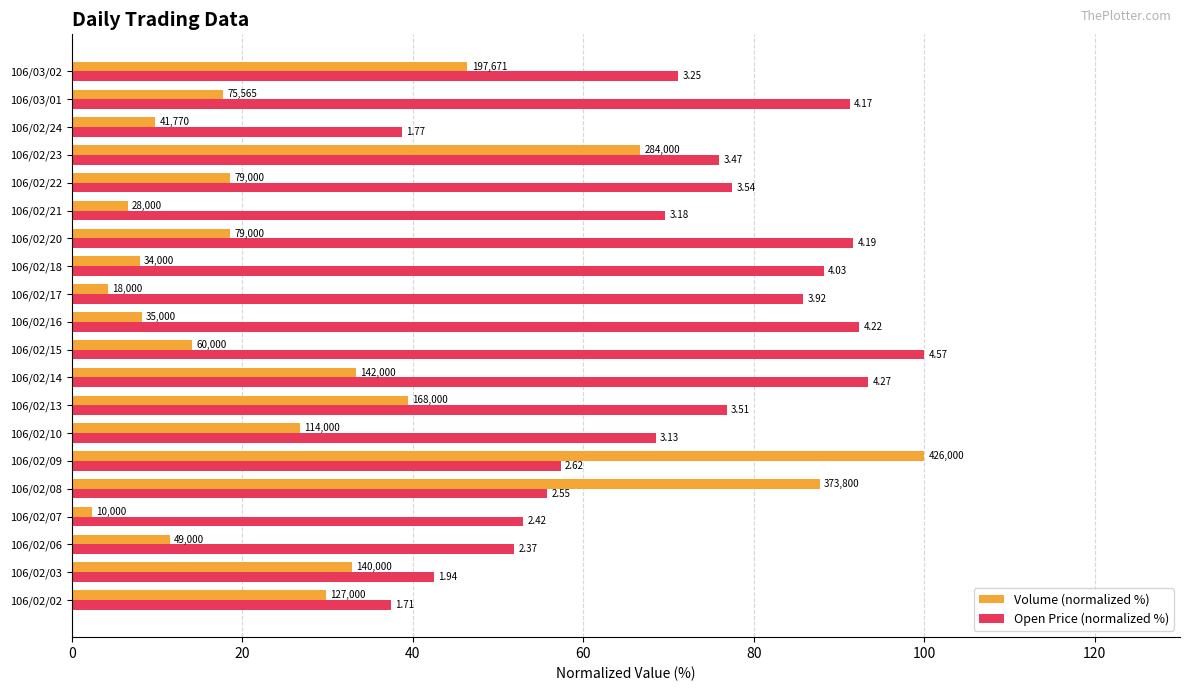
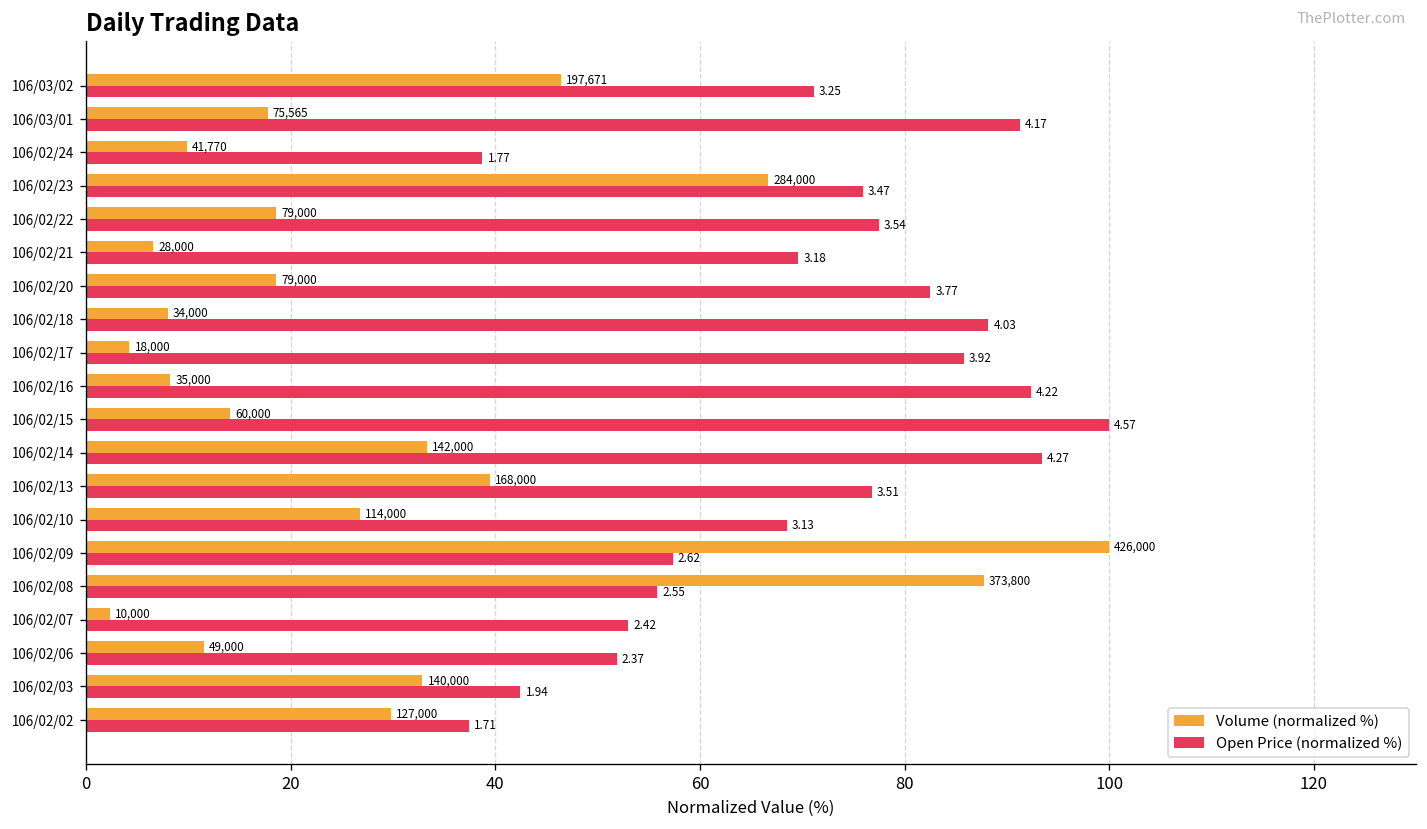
  {
    "Open Price (normalized %)": {
-     "106/02/20": 4.19
+     "106/02/20": 3.77
    }
  }
